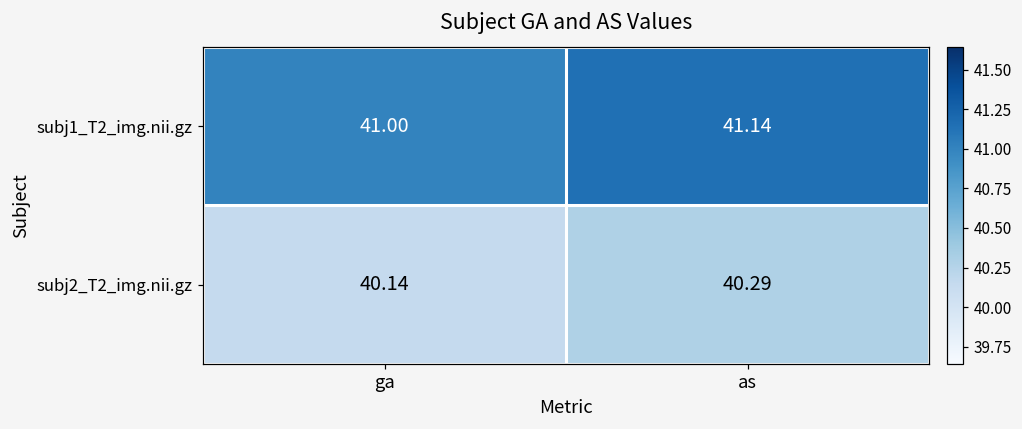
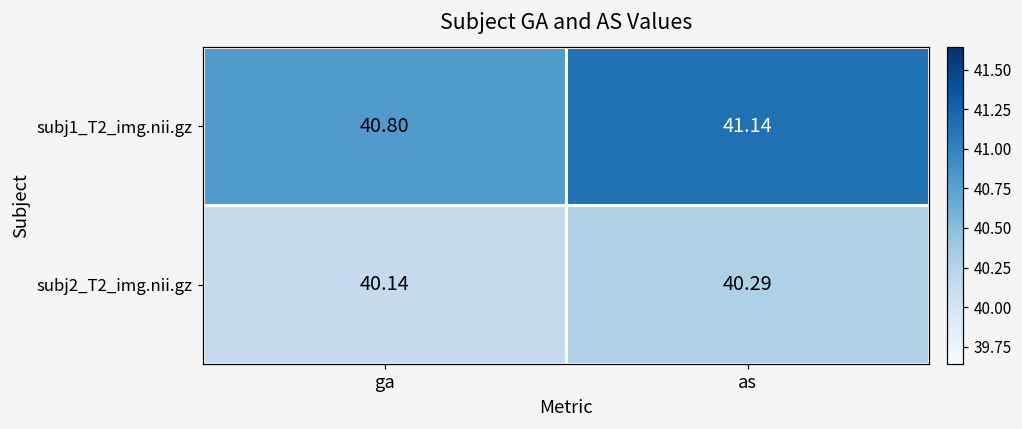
  {
    "subj1_T2_img.nii.gz": {
-     "ga": 41.00,
+     "ga": 40.80,
      "as": 41.14
    },
    "subj2_T2_img.nii.gz": {
      "ga": 40.14,
      "as": 40.29
    }
  }
